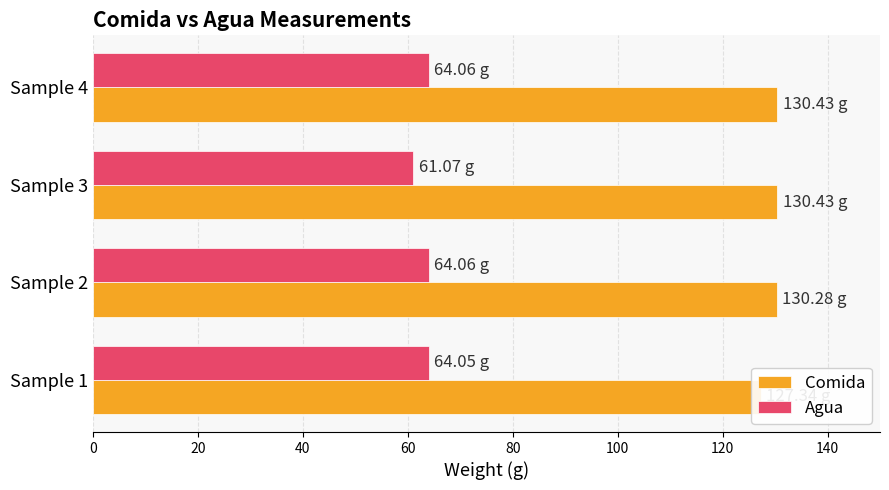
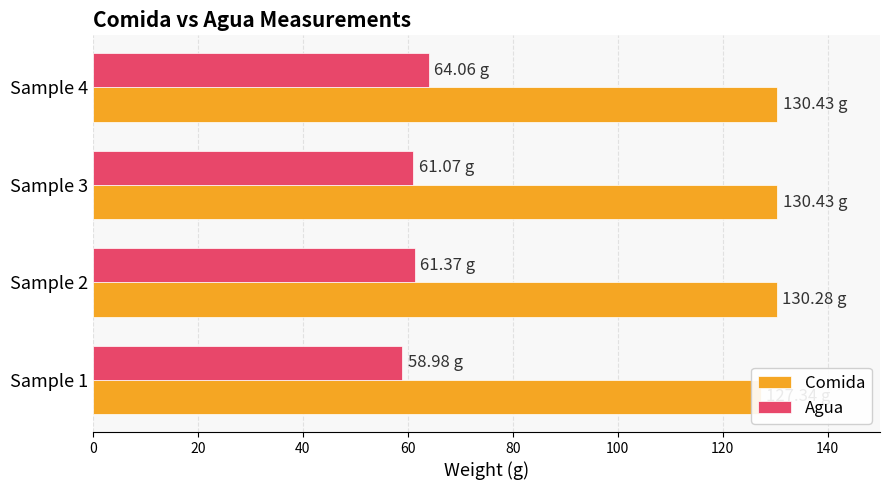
  {
    "Comida": {
      "Sample 4": 130.43,
      "Sample 3": 130.43,
      "Sample 2": 130.28
    },
    "Agua": {
      "Sample 4": 64.06,
      "Sample 3": 61.07,
-     "Sample 2": 64.06,
-     "Sample 1": 64.05
+     "Sample 2": 61.37,
+     "Sample 1": 58.98
    }
  }
